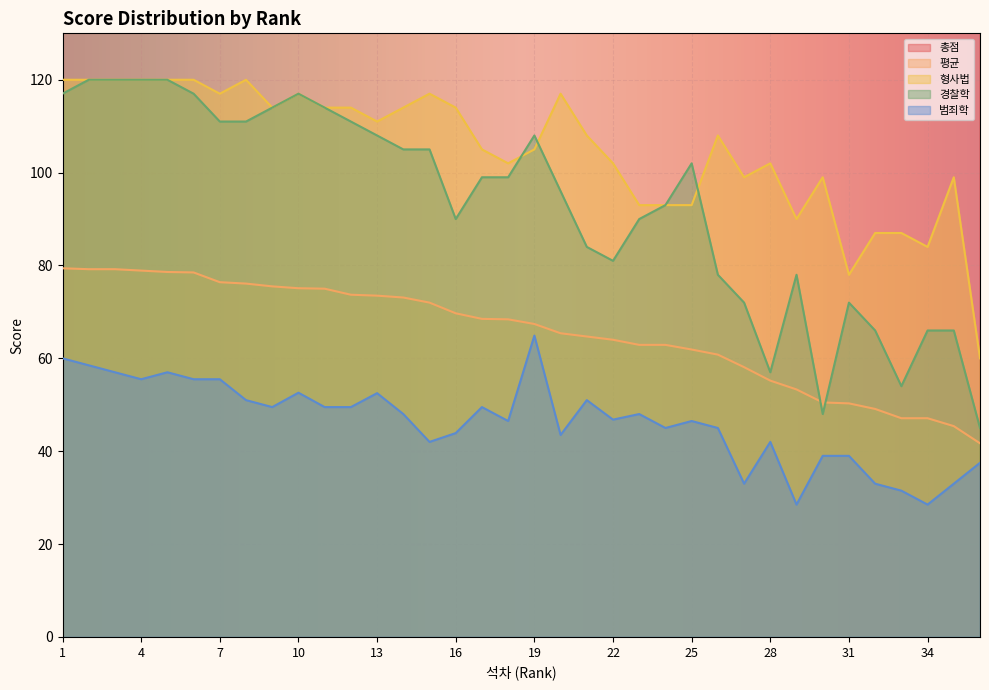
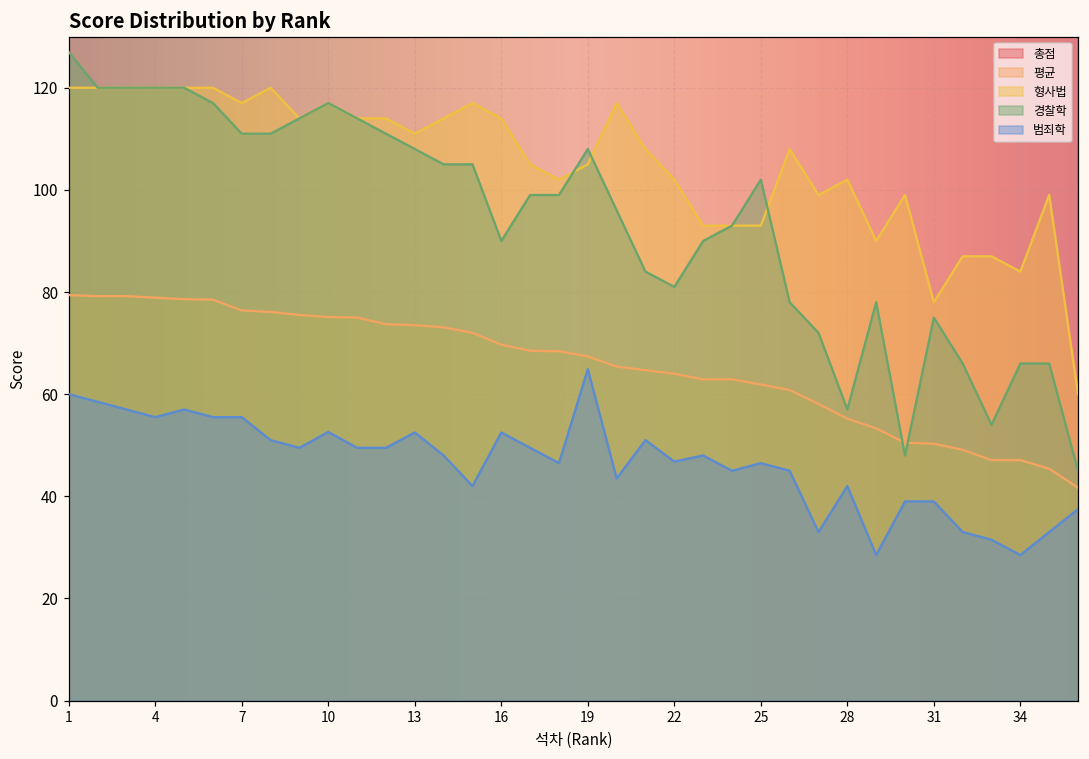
  {
    "경찰학": {
-     "1": 117,
+     "1": 127,
      "7": 111,
      "13": 108,
      "16": 90,
      "19": 108,
      "22": 81,
      "25": 102,
      "28": 57,
-     "31": 72,
+     "31": 75,
      "34": 66
    },
    "범죄학": {
      "1": 60,
      "4": 56,
      "7": 56,
      "10": 53,
      "13": 53,
-     "16": 44,
+     "16": 53,
      "19": 65,
      "22": 47,
      "25": 47,
      "28": 42,
      "31": 39,
      "34": 29
    }
  }
